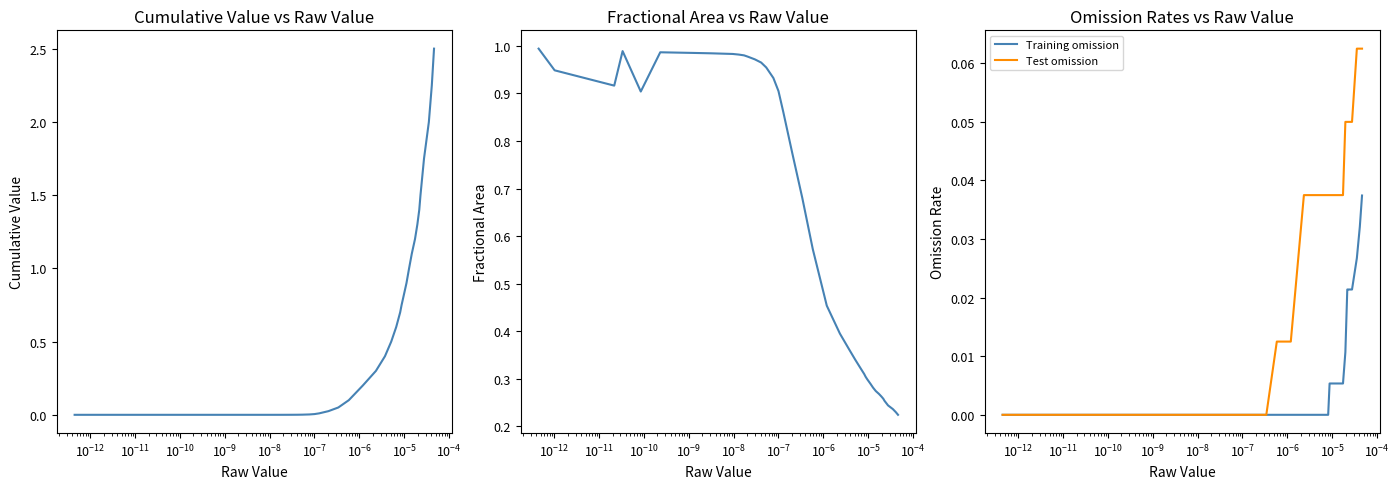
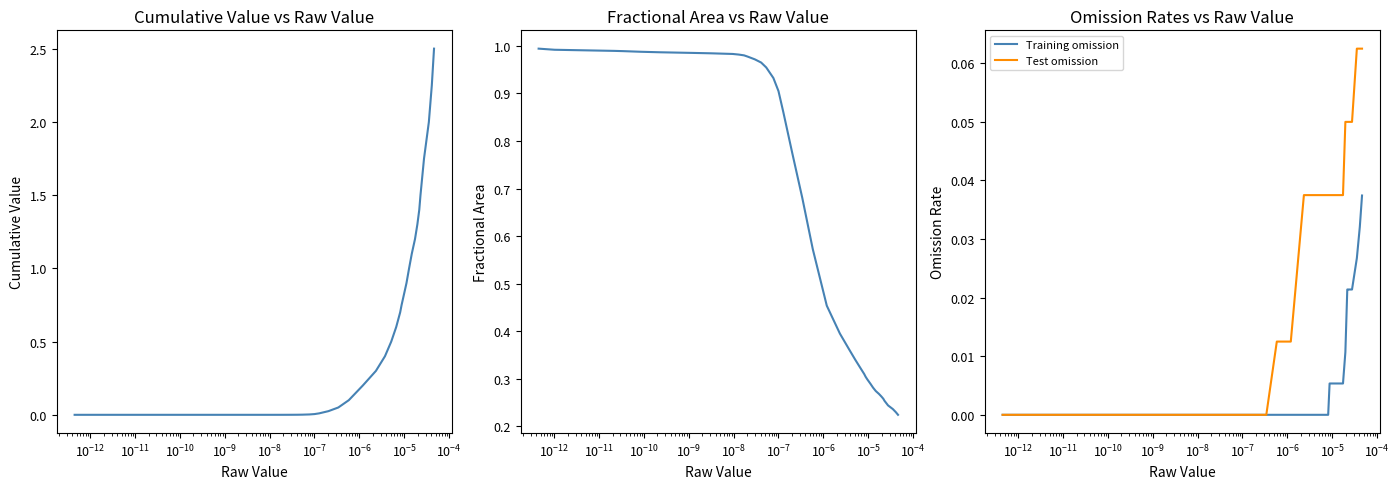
  {
    "Cumulative Value vs Raw Value": {
      "10^-11": 0.00,
      "10^-10": 0.00
    },
    "Fractional Area vs Raw Value": {
      "10^-14": 0.99,
-     "10^-12": 0.95,
-     "10^-11": 0.92,
-     "10^-10": 0.90
+     "10^-12": 0.99,
+     "10^-11": 0.99,
+     "10^-10": 0.99
    }
  }
